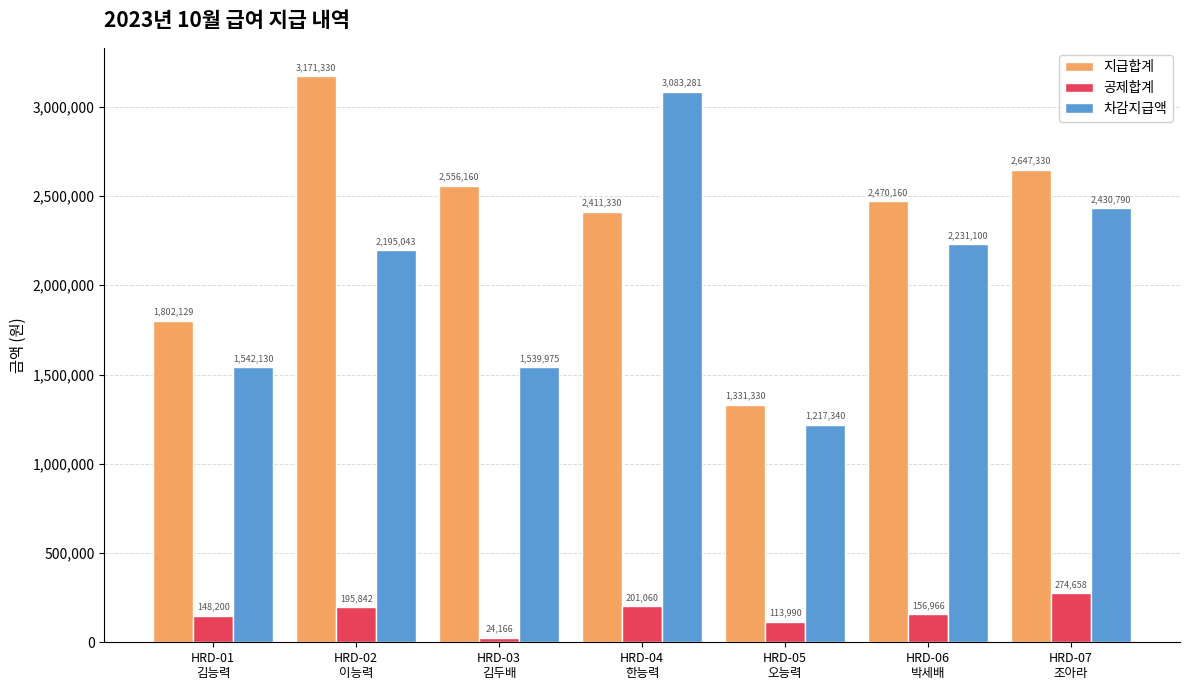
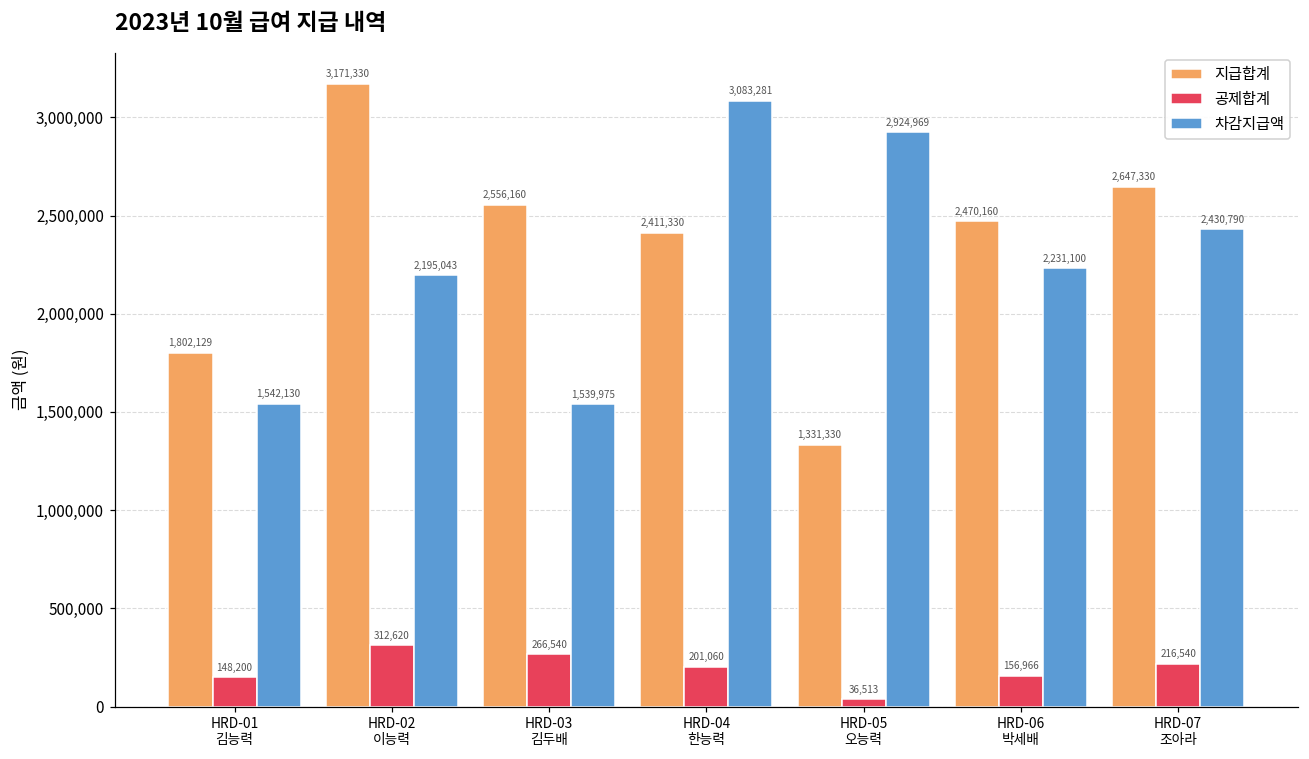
  {
    "지급합계": {
      "HRD-01 김능력": "1,802,129",
      "HRD-02 이능력": "3,171,330",
      "HRD-03 김두배": "2,556,160",
      "HRD-04 한능력": "2,411,330",
      "HRD-05 오능력": "1,331,330",
      "HRD-06 박세배": "2,470,160",
      "HRD-07 조아라": "2,647,330"
    },
    "공제합계": {
      "HRD-01 김능력": "148,200",
-     "HRD-02 이능력": "195,842",
-     "HRD-03 김두배": "24,166",
+     "HRD-02 이능력": "312,620",
+     "HRD-03 김두배": "266,540",
      "HRD-04 한능력": "201,060",
-     "HRD-05 오능력": "113,990",
+     "HRD-05 오능력": "36,513",
      "HRD-06 박세배": "156,966",
-     "HRD-07 조아라": "274,658"
+     "HRD-07 조아라": "216,540"
    },
    "차감지급액": {
      "HRD-01 김능력": "1,542,130",
      "HRD-02 이능력": "2,195,043",
      "HRD-03 김두배": "1,539,975",
      "HRD-04 한능력": "3,083,281",
-     "HRD-05 오능력": "1,217,340",
+     "HRD-05 오능력": "2,924,969",
      "HRD-06 박세배": "2,231,100",
      "HRD-07 조아라": "2,430,790"
    }
  }
